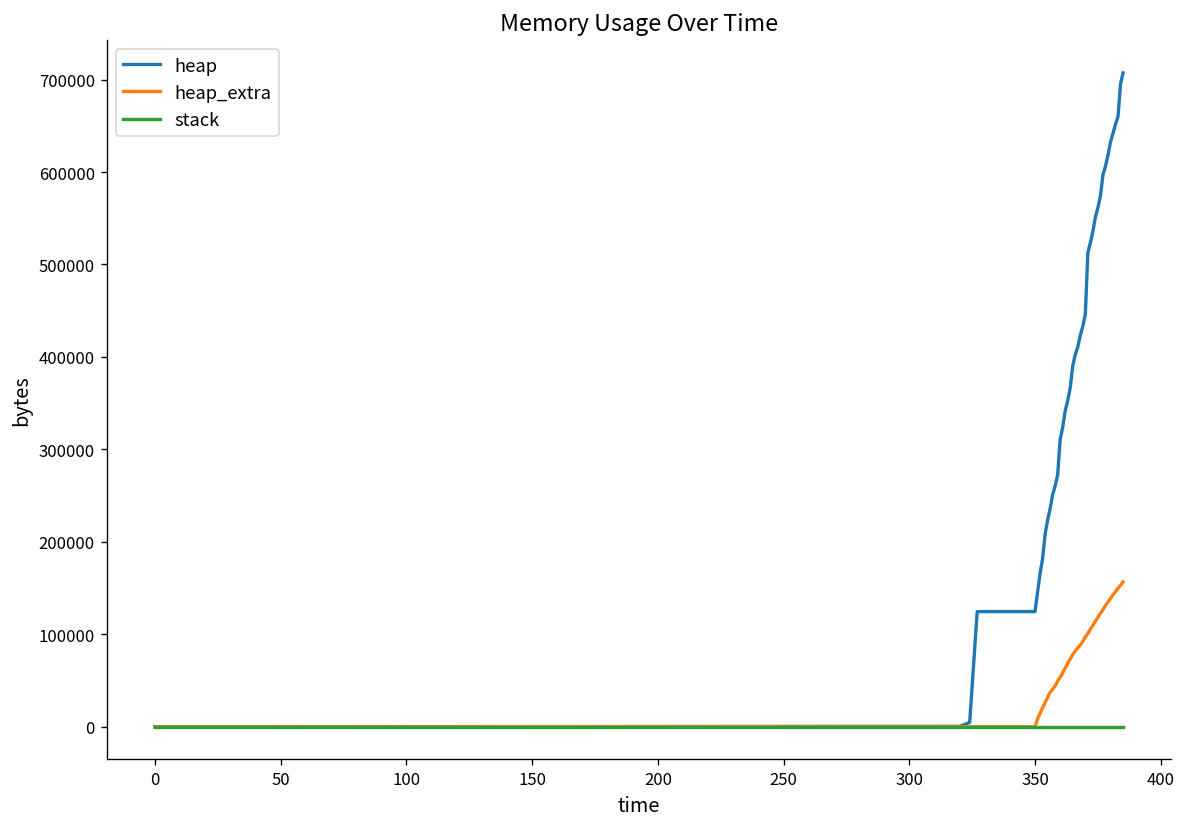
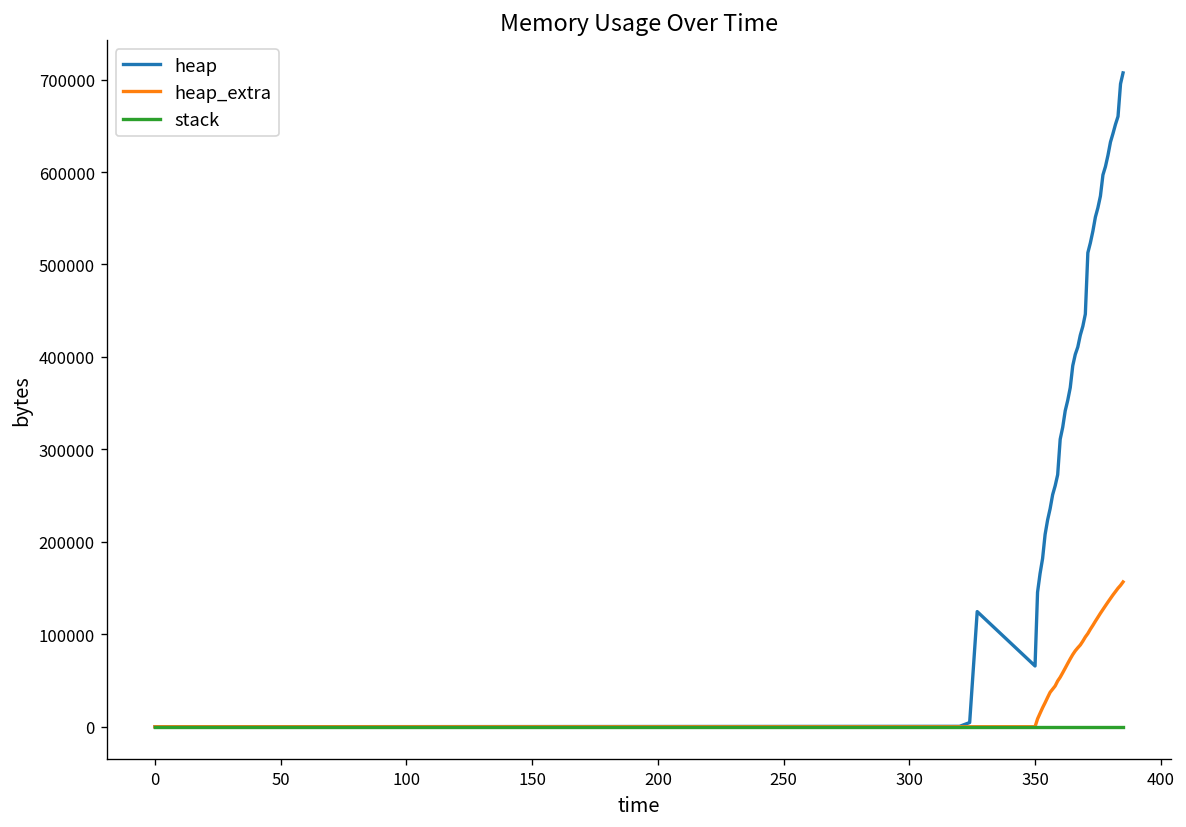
  {
    "heap": {
-     "350": 120000
+     "350": 70000
    }
  }
